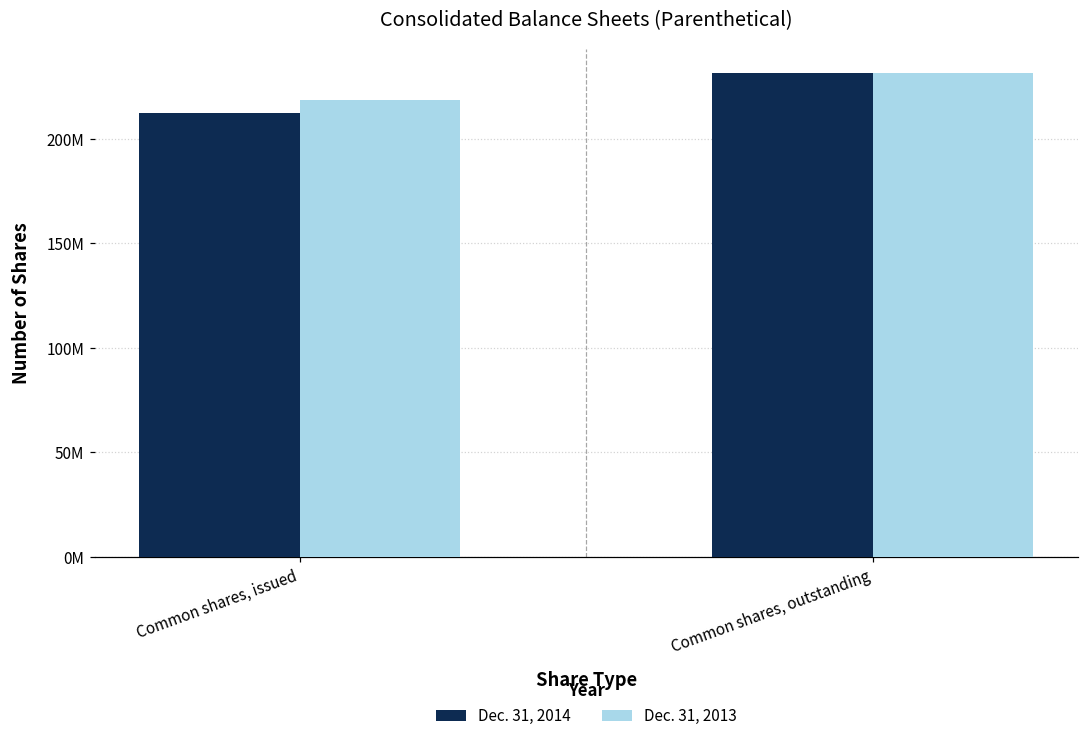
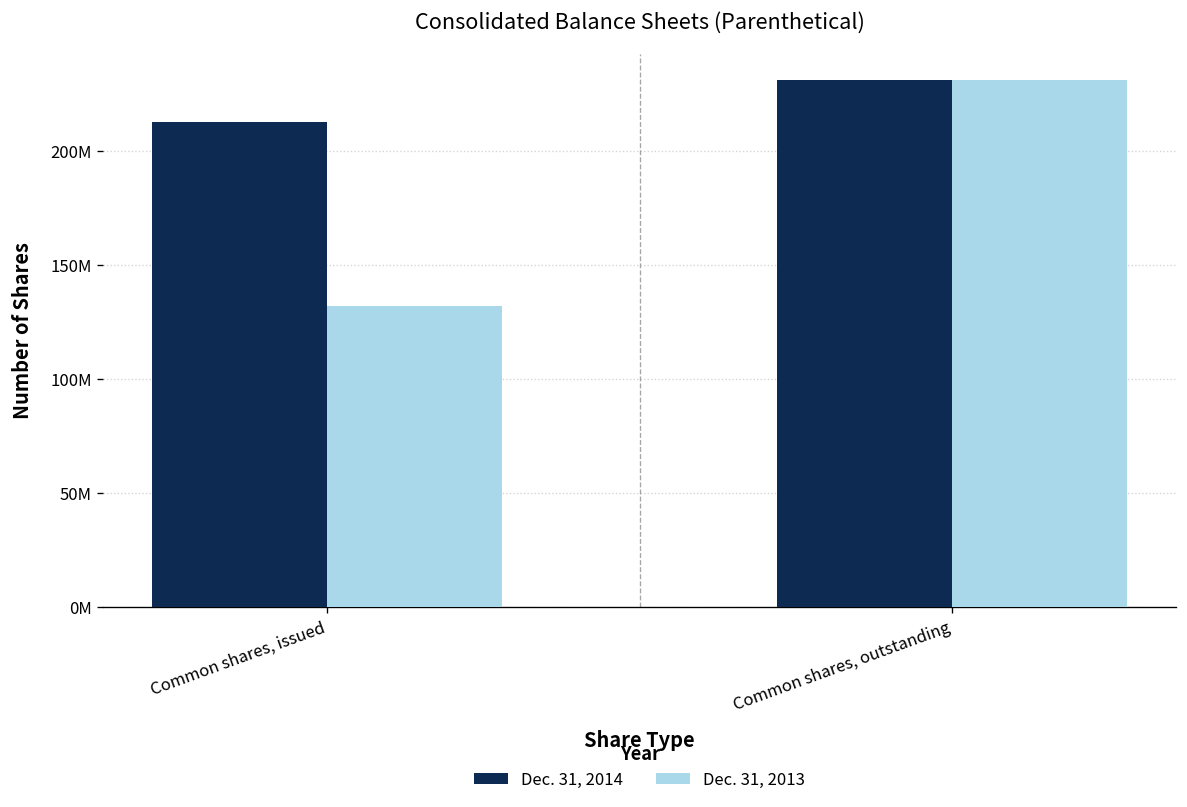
  {
    "Dec. 31, 2014": {
      "Common shares, issued": 213000000,
      "Common shares, outstanding": 231000000
    },
    "Dec. 31, 2013": {
-     "Common shares, issued": 219000000,
+     "Common shares, issued": 132000000,
      "Common shares, outstanding": 231000000
    }
  }
